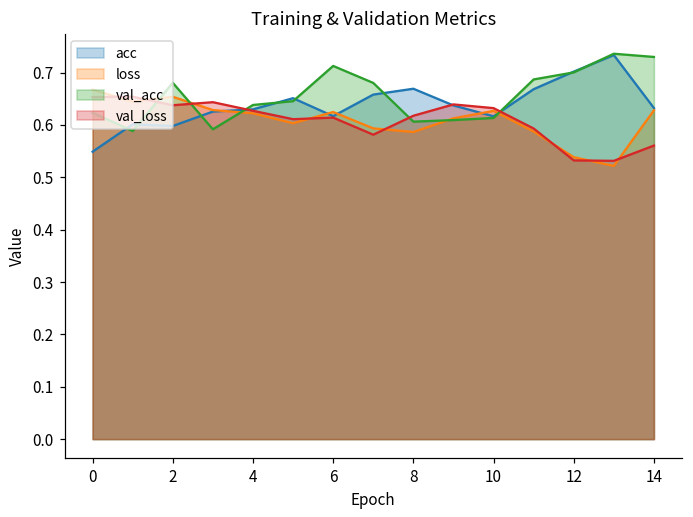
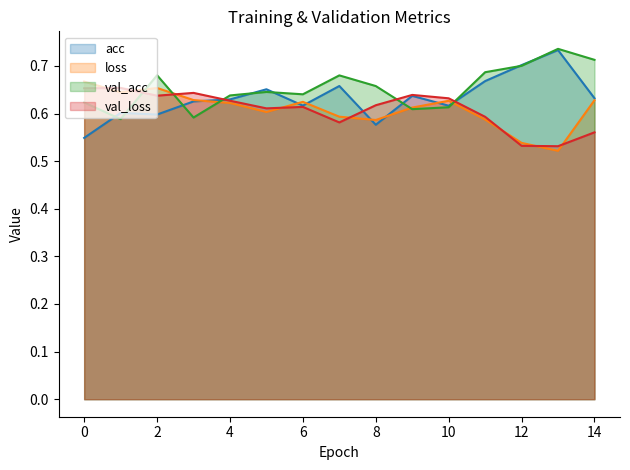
  {
    "acc": {
      "0": 0.55,
      "2": 0.60,
-     "8": 0.67
+     "8": 0.58
    },
    "val_acc": {
      "2": 0.68,
      "4": 0.64,
-     "6": 0.71,
-     "8": 0.61,
-     "14": 0.73
+     "6": 0.64,
+     "8": 0.66,
+     "14": 0.71
    }
  }
